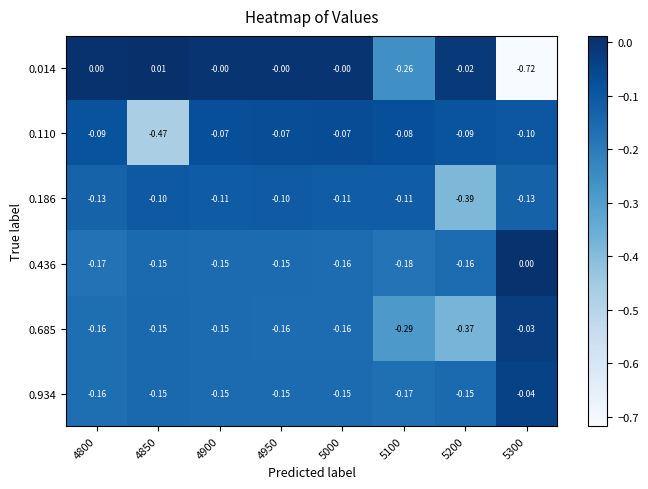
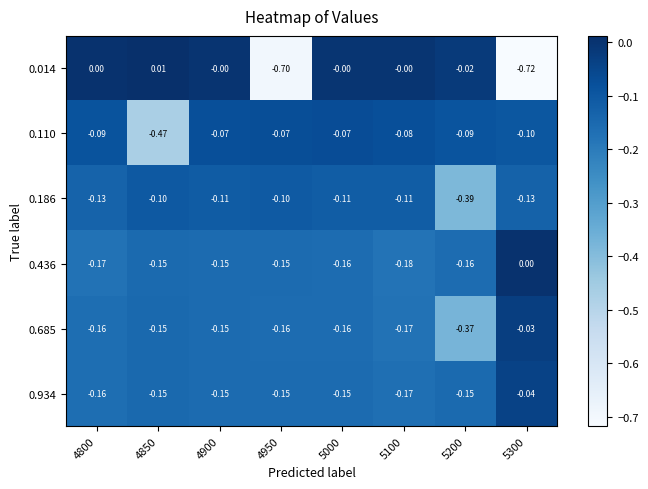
  {
    "0.014": {
      "4800": 0.00,
      "4850": 0.01,
      "4900": -0.00,
-     "4950": -0.00,
+     "4950": -0.70,
      "5000": -0.00,
-     "5100": -0.26,
+     "5100": -0.00,
      "5200": -0.02,
      "5300": -0.72
    },
    "0.110": {
      "4800": -0.09,
      "4850": -0.47,
      "4900": -0.07,
      "4950": -0.07,
      "5000": -0.07,
      "5100": -0.08,
      "5200": -0.09,
      "5300": -0.10
    },
    "0.186": {
      "4800": -0.13,
      "4850": -0.10,
      "4900": -0.11,
      "4950": -0.10,
      "5000": -0.11,
      "5100": -0.11,
      "5200": -0.39,
      "5300": -0.13
    },
    "0.436": {
      "4800": -0.17,
      "4850": -0.15,
      "4900": -0.15,
      "4950": -0.15,
      "5000": -0.16,
      "5100": -0.18,
      "5200": -0.16,
      "5300": 0.00
    },
    "0.685": {
      "4800": -0.16,
      "4850": -0.15,
      "4900": -0.15,
      "4950": -0.16,
      "5000": -0.16,
-     "5100": -0.29,
+     "5100": -0.17,
      "5200": -0.37,
      "5300": -0.03
    },
    "0.934": {
      "4800": -0.16,
      "4850": -0.15,
      "4900": -0.15,
      "4950": -0.15,
      "5000": -0.15,
      "5100": -0.17,
      "5200": -0.15,
      "5300": -0.04
    }
  }
